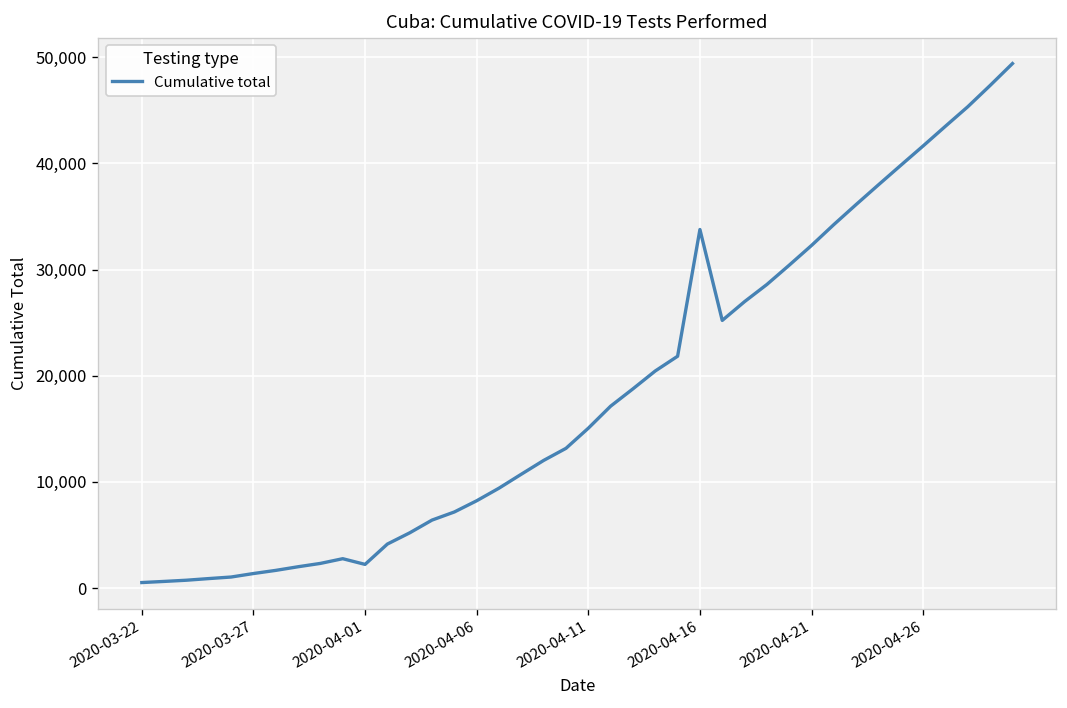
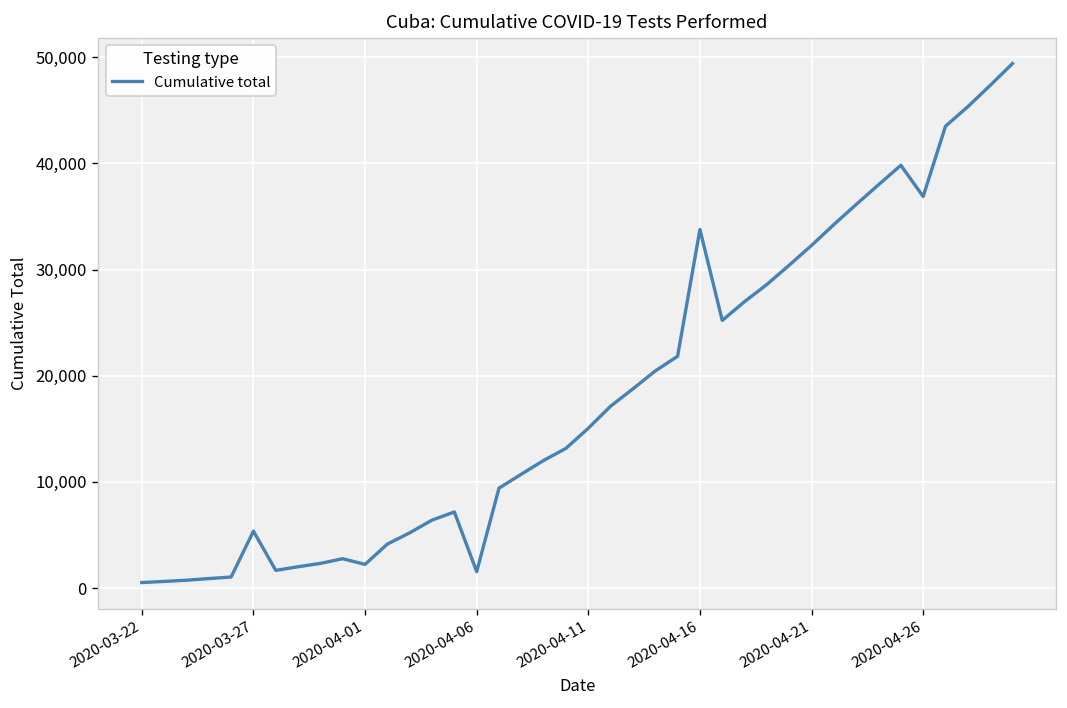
  {
    "2020-03-22": "1,000",
-   "2020-03-27": "1,000",
+   "2020-03-27": "5,000",
    "2020-04-01": "2,000",
-   "2020-04-06": "8,000",
+   "2020-04-06": "2,000",
    "2020-04-11": "15,000",
    "2020-04-16": "34,000",
    "2020-04-21": "32,000",
-   "2020-04-26": "42,000"
+   "2020-04-26": "37,000"
  }
